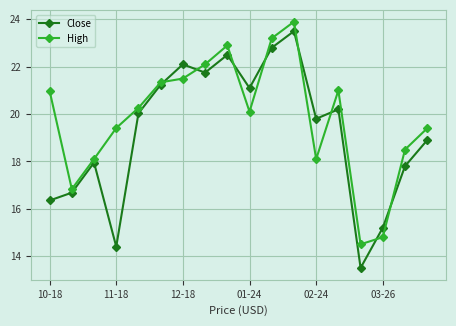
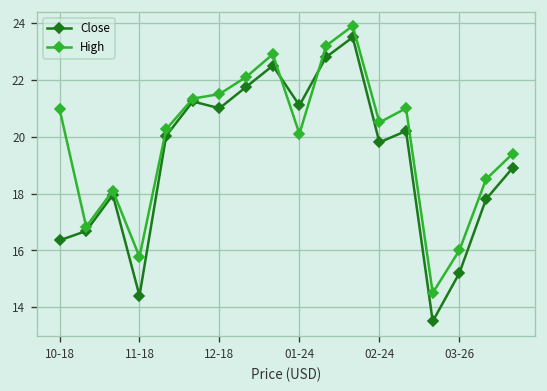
  {
    "Close": {
      "10-18": 16.4,
      "11-18": 14.4,
-     "12-18": 22.1,
+     "12-18": 21.0,
      "01-24": 21.1,
      "02-24": 19.8,
      "03-26": 15.2
    },
    "High": {
      "10-18": 21.0,
-     "11-18": 19.4,
+     "11-18": 15.8,
      "12-18": 21.5,
      "01-24": 20.1,
-     "02-24": 18.1,
-     "03-26": 14.8
+     "02-24": 20.5,
+     "03-26": 16.0
    }
  }
